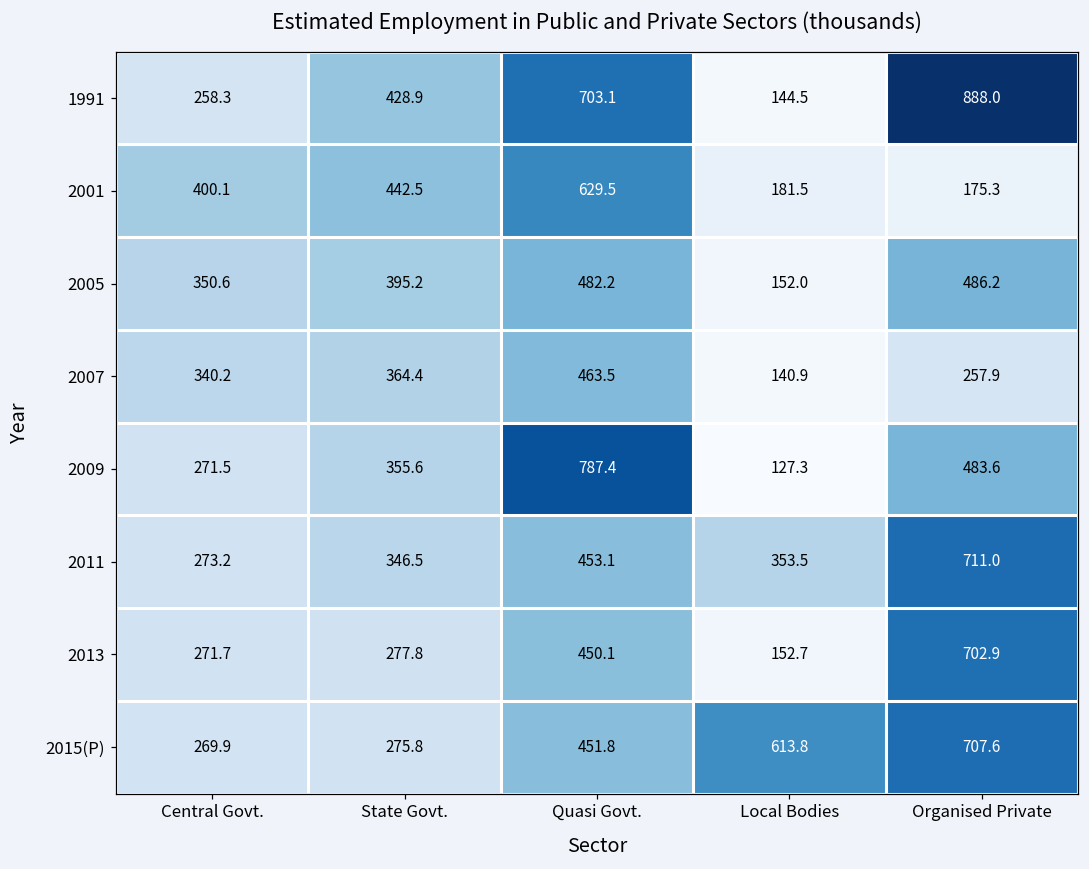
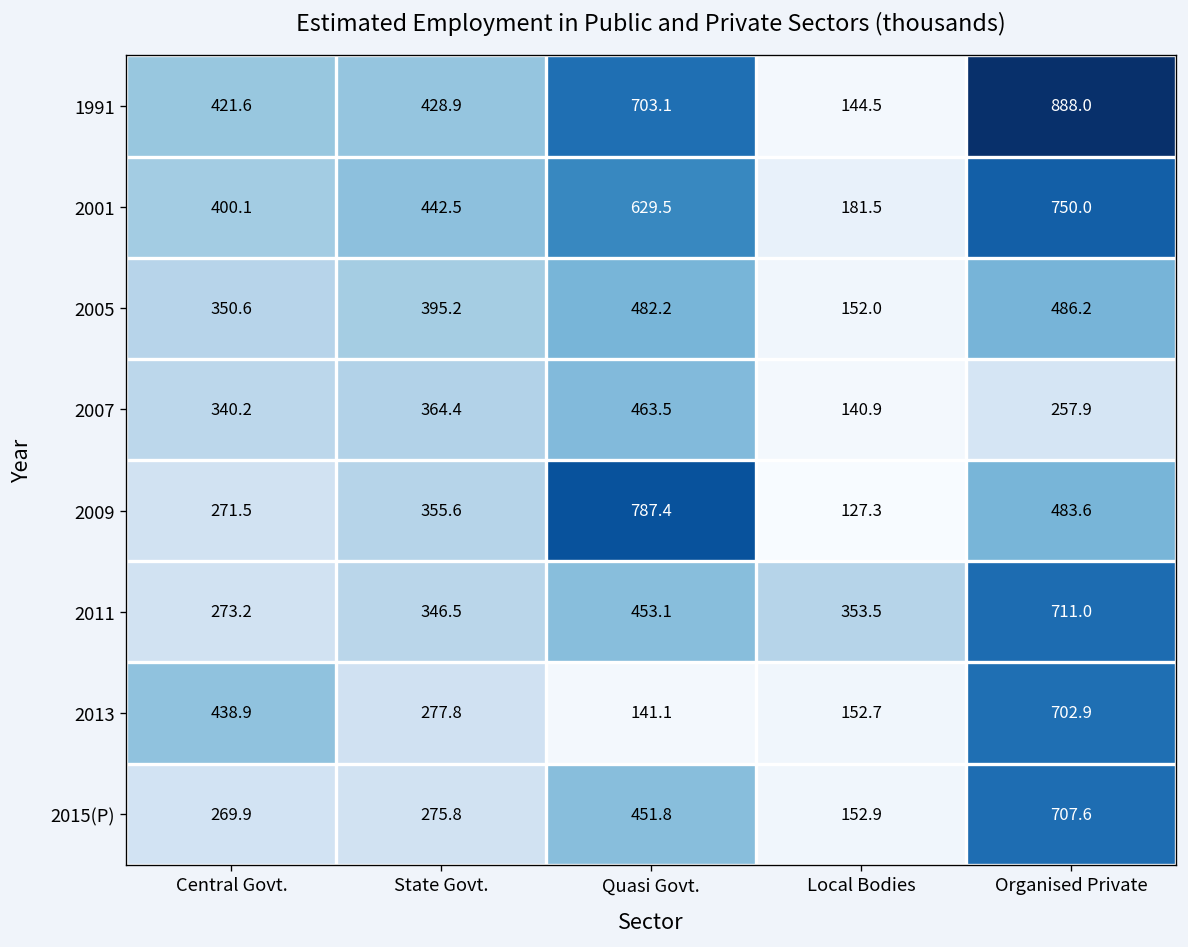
  {
    "1991": {
-     "Central Govt.": 258.3,
+     "Central Govt.": 421.6,
      "State Govt.": 428.9,
      "Quasi Govt.": 703.1,
      "Local Bodies": 144.5,
      "Organised Private": 888.0
    },
    "2001": {
      "Central Govt.": 400.1,
      "State Govt.": 442.5,
      "Quasi Govt.": 629.5,
      "Local Bodies": 181.5,
-     "Organised Private": 175.3
+     "Organised Private": 750.0
    },
    "2005": {
      "Central Govt.": 350.6,
      "State Govt.": 395.2,
      "Quasi Govt.": 482.2,
      "Local Bodies": 152.0,
      "Organised Private": 486.2
    },
    "2007": {
      "Central Govt.": 340.2,
      "State Govt.": 364.4,
      "Quasi Govt.": 463.5,
      "Local Bodies": 140.9,
      "Organised Private": 257.9
    },
    "2009": {
      "Central Govt.": 271.5,
      "State Govt.": 355.6,
      "Quasi Govt.": 787.4,
      "Local Bodies": 127.3,
      "Organised Private": 483.6
    },
    "2011": {
      "Central Govt.": 273.2,
      "State Govt.": 346.5,
      "Quasi Govt.": 453.1,
      "Local Bodies": 353.5,
      "Organised Private": 711.0
    },
    "2013": {
-     "Central Govt.": 271.7,
+     "Central Govt.": 438.9,
      "State Govt.": 277.8,
-     "Quasi Govt.": 450.1,
+     "Quasi Govt.": 141.1,
      "Local Bodies": 152.7,
      "Organised Private": 702.9
    },
    "2015(P)": {
      "Central Govt.": 269.9,
      "State Govt.": 275.8,
      "Quasi Govt.": 451.8,
-     "Local Bodies": 613.8,
+     "Local Bodies": 152.9,
      "Organised Private": 707.6
    }
  }
